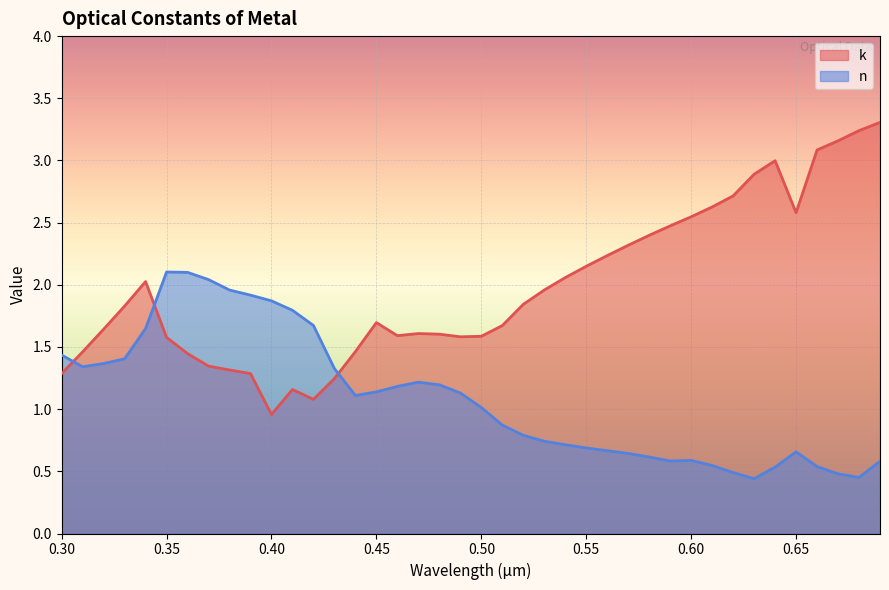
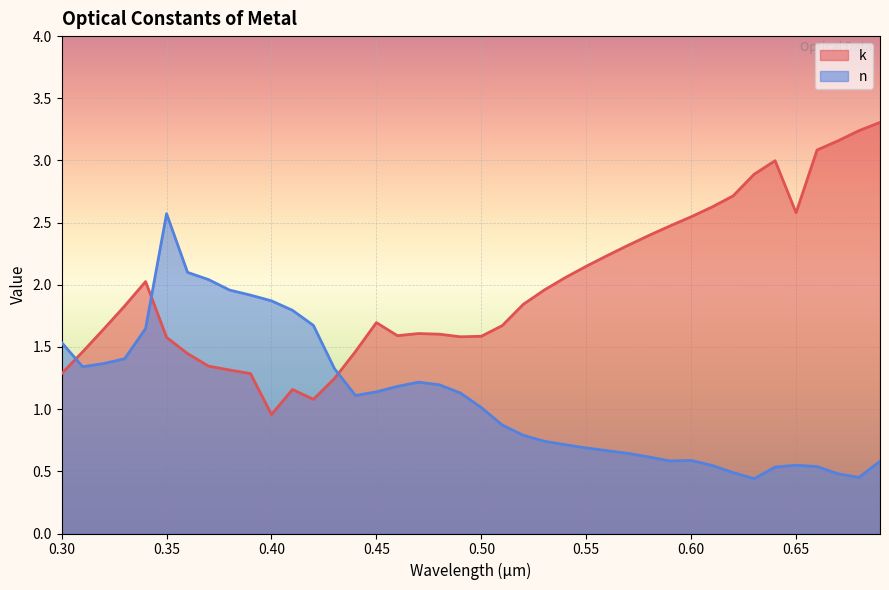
  {
    "k": {
      "0.30": 1.29,
      "0.35": 1.58,
      "0.40": 0.96,
      "0.45": 1.70,
      "0.50": 1.59,
      "0.55": 2.15,
      "0.60": 2.55,
      "0.65": 2.58
    },
    "n": {
-     "0.30": 1.44,
-     "0.35": 2.10,
+     "0.30": 1.54,
+     "0.35": 2.57,
      "0.40": 1.87,
      "0.45": 1.14,
      "0.50": 1.01,
      "0.55": 0.69,
      "0.60": 0.59,
-     "0.65": 0.66
+     "0.65": 0.55
    }
  }
